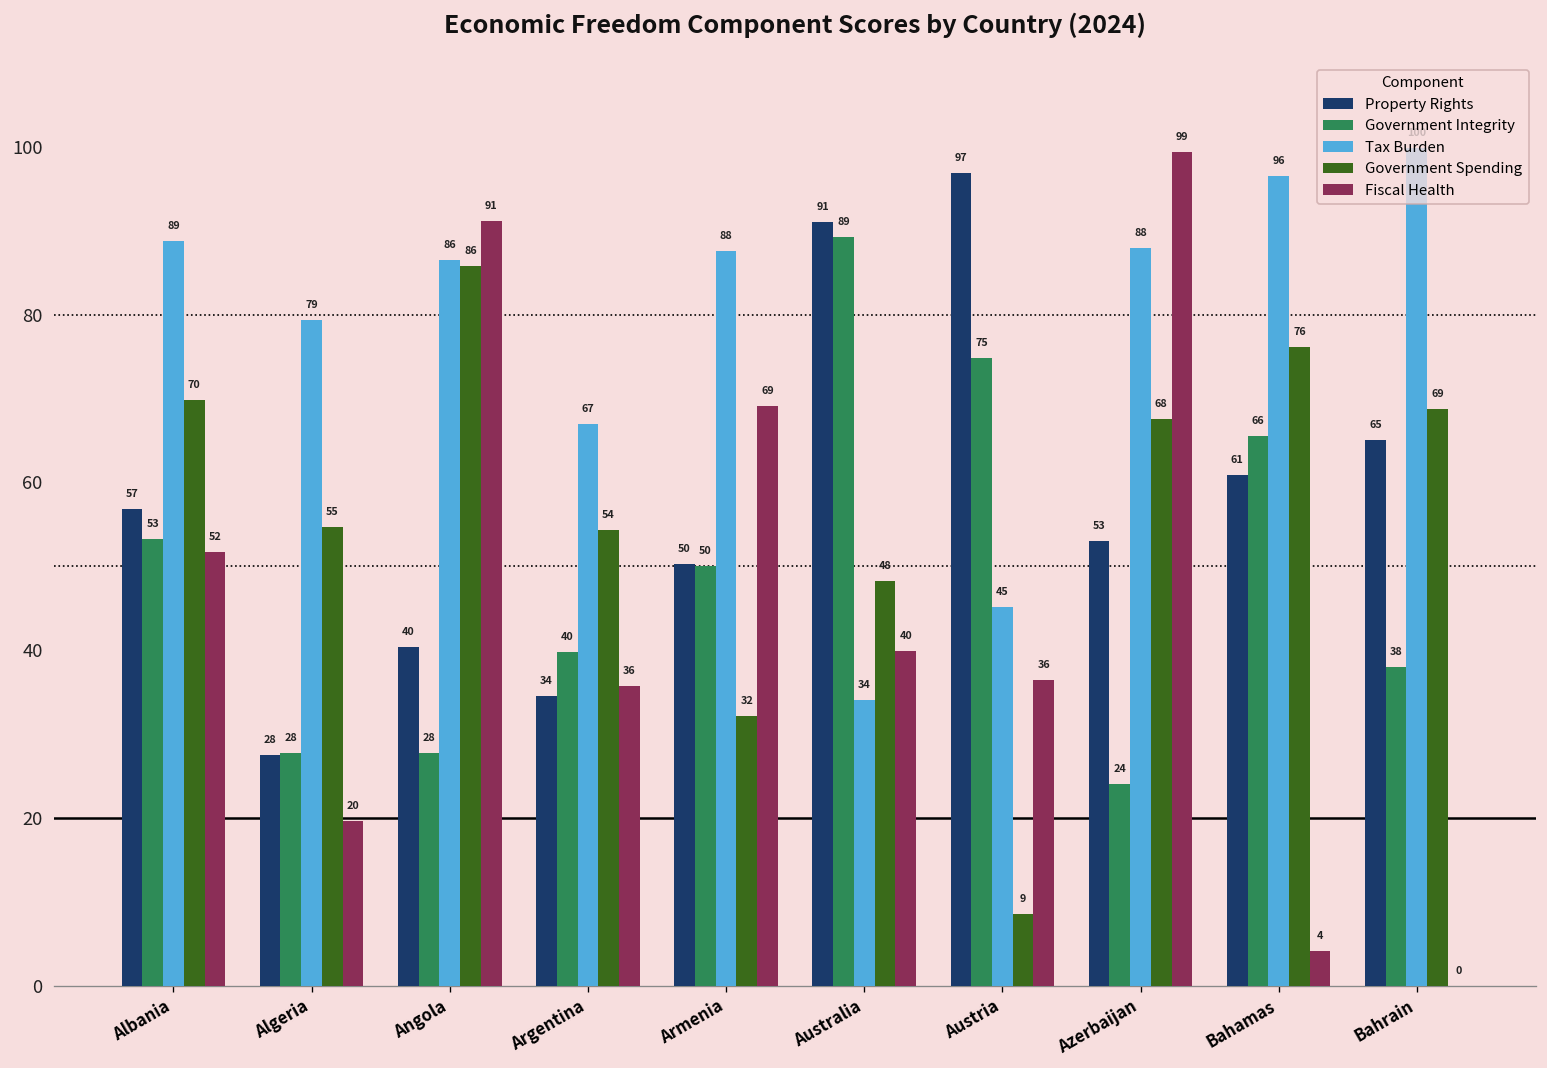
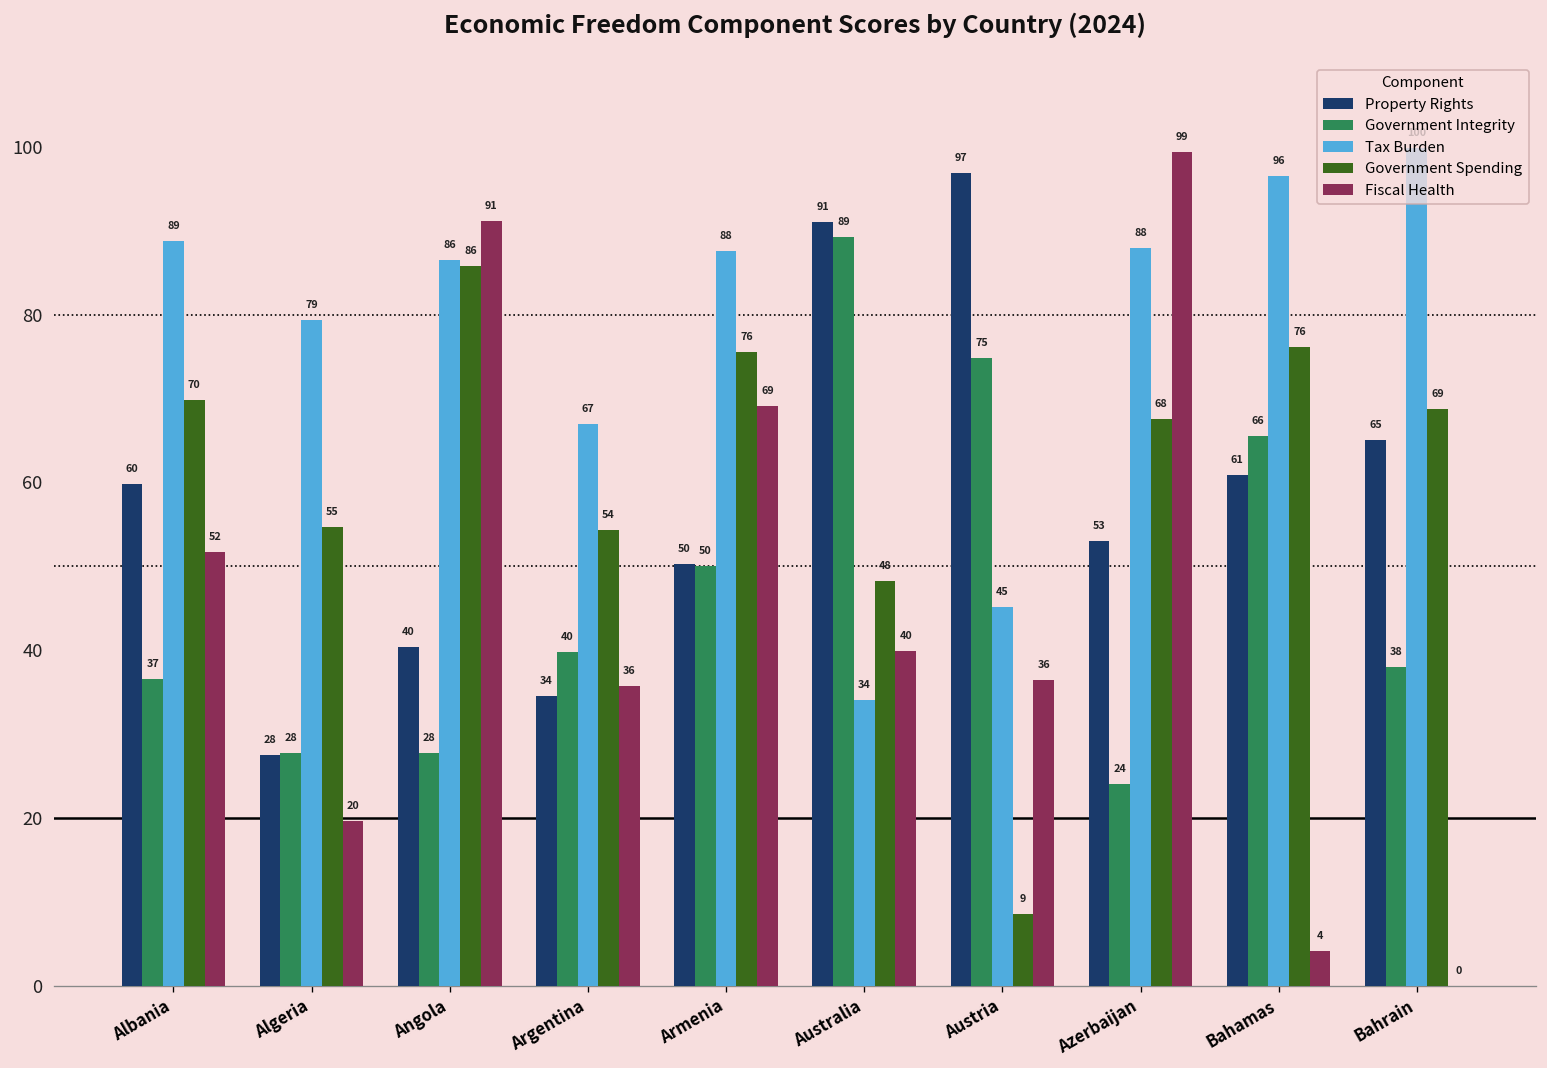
  {
    "Property Rights": {
-     "Albania": 57,
+     "Albania": 60,
      "Algeria": 28,
      "Angola": 40,
      "Argentina": 34,
      "Armenia": 50,
      "Australia": 91,
      "Austria": 97,
      "Azerbaijan": 53,
      "Bahamas": 61,
      "Bahrain": 65
    },
    "Government Integrity": {
-     "Albania": 53,
+     "Albania": 37,
      "Algeria": 28,
      "Angola": 28,
      "Argentina": 40,
      "Armenia": 50,
      "Australia": 89,
      "Austria": 75,
      "Azerbaijan": 24,
      "Bahamas": 66,
      "Bahrain": 38
    },
    "Tax Burden": {
      "Albania": 89,
      "Algeria": 79,
      "Angola": 86,
      "Argentina": 67,
      "Armenia": 88,
      "Australia": 34,
      "Austria": 45,
      "Azerbaijan": 88,
      "Bahamas": 96
    },
    "Government Spending": {
      "Albania": 70,
      "Algeria": 55,
      "Angola": 86,
      "Argentina": 54,
-     "Armenia": 32,
+     "Armenia": 76,
      "Australia": 48,
      "Austria": 9,
      "Azerbaijan": 68,
      "Bahamas": 76,
      "Bahrain": 69
    },
    "Fiscal Health": {
      "Albania": 52,
      "Algeria": 20,
      "Angola": 91,
      "Argentina": 36,
      "Armenia": 69,
      "Australia": 40,
      "Austria": 36,
      "Azerbaijan": 99,
      "Bahamas": 4,
      "Bahrain": 0
    }
  }
